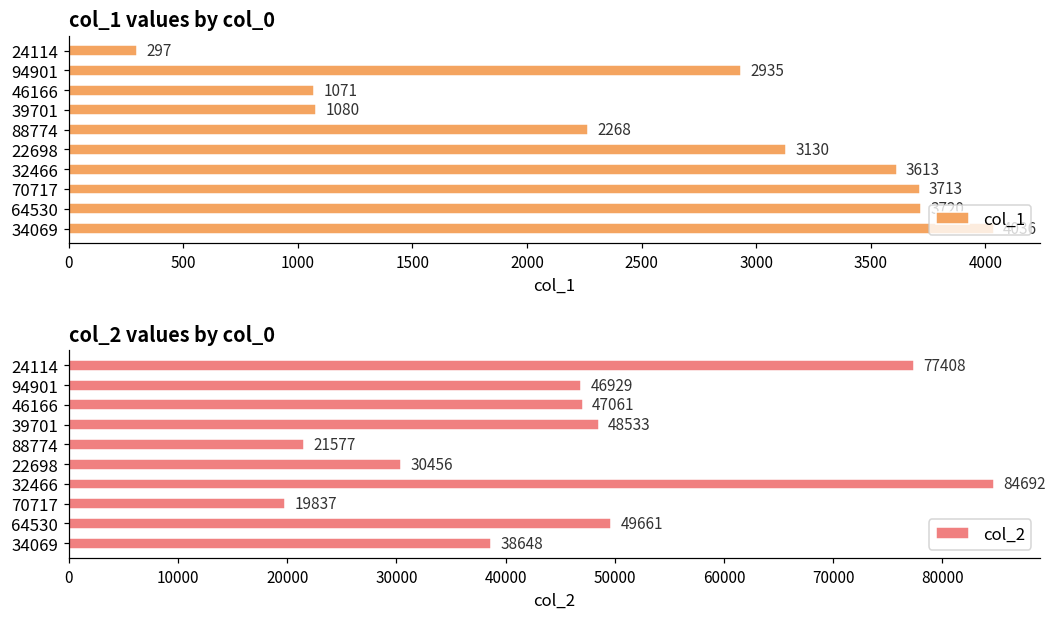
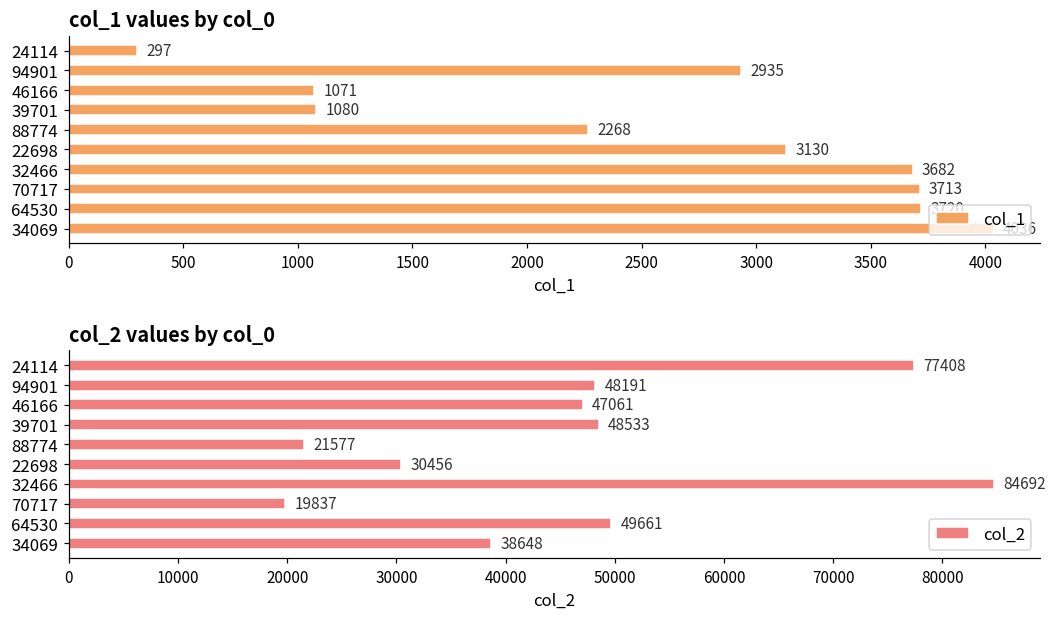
  {
    "col_1 values by col_0": {
      "24114": 297,
      "94901": 2935,
      "46166": 1071,
      "39701": 1080,
      "88774": 2268,
      "22698": 3130,
-     "32466": 3613,
+     "32466": 3682,
      "70717": 3713
    },
    "col_2 values by col_0": {
      "24114": 77408,
-     "94901": 46929,
+     "94901": 48191,
      "46166": 47061,
      "39701": 48533,
      "88774": 21577,
      "22698": 30456,
      "32466": 84692,
      "70717": 19837,
      "64530": 49661,
      "34069": 38648
    }
  }
